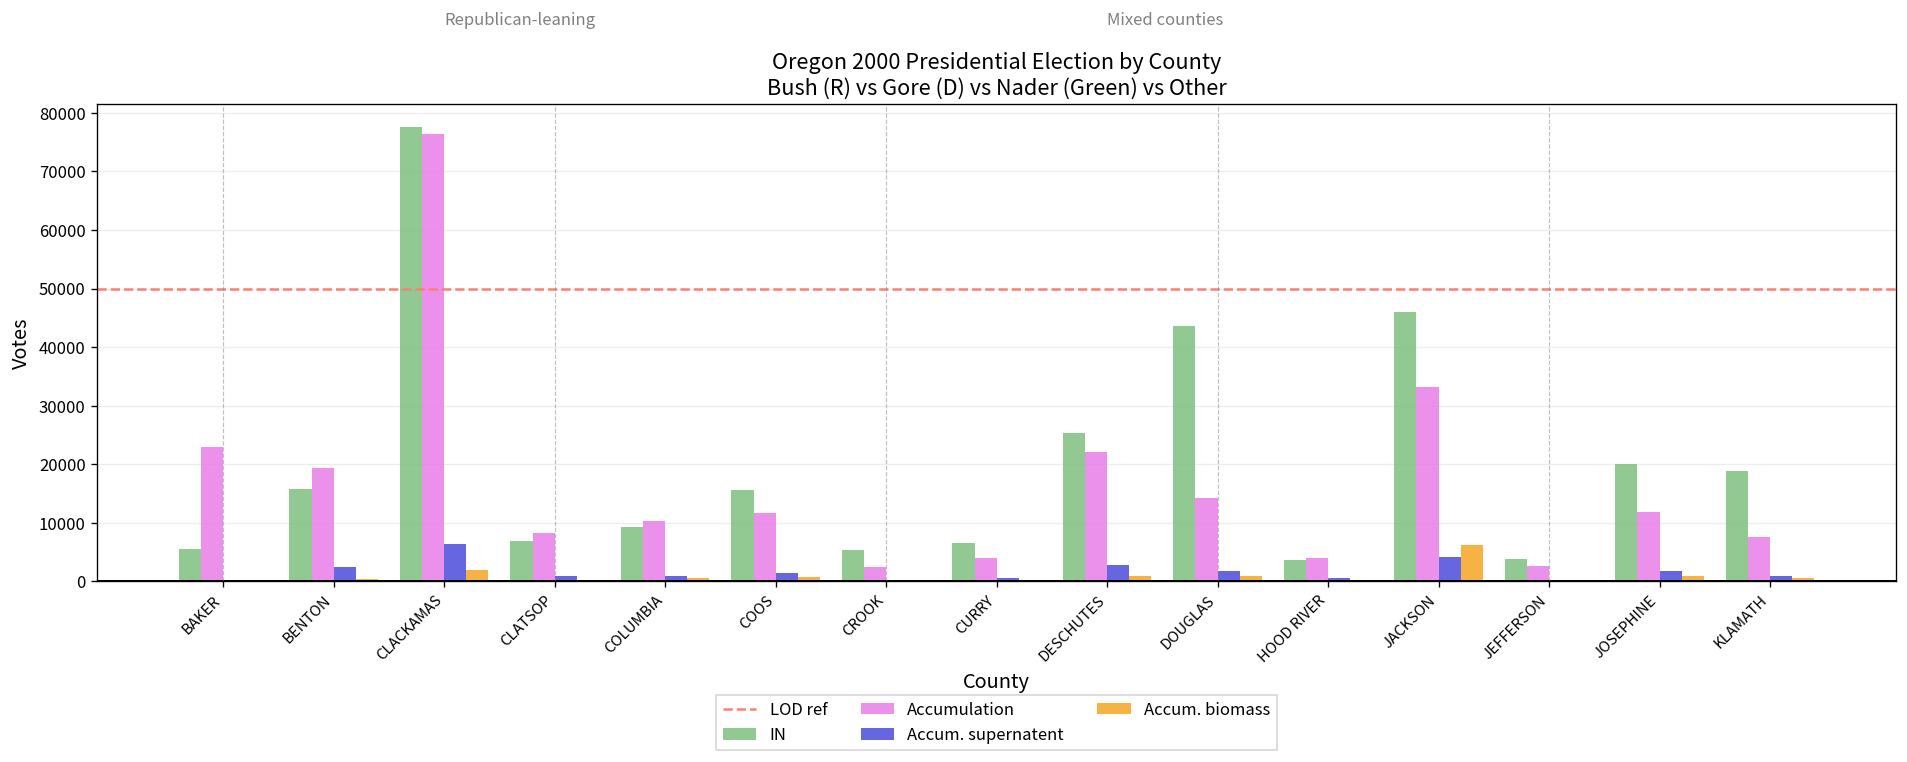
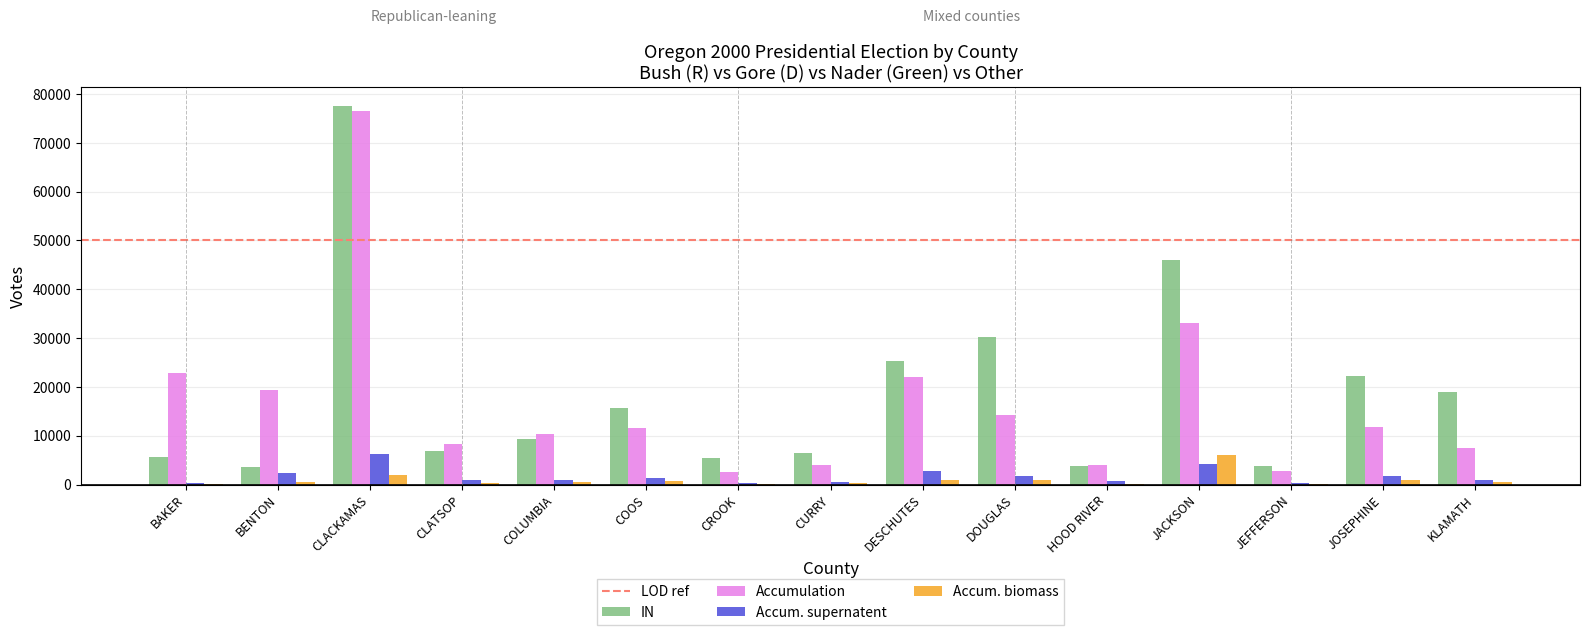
  {
    "IN": {
      "BAKER": 6000,
-     "BENTON": 16000,
+     "BENTON": 4000,
      "CLACKAMAS": 78000,
      "CLATSOP": 7000,
      "COLUMBIA": 9000,
      "COOS": 16000,
      "CROOK": 5000,
      "CURRY": 7000,
      "DESCHUTES": 25000,
-     "DOUGLAS": 44000,
+     "DOUGLAS": 30000,
      "HOOD RIVER": 4000,
      "JACKSON": 46000,
      "JEFFERSON": 4000,
-     "JOSEPHINE": 20000,
+     "JOSEPHINE": 22000,
      "KLAMATH": 19000
    },
    "Accumulation": {
      "BAKER": 23000,
      "BENTON": 19000,
      "CLACKAMAS": 76000,
      "CLATSOP": 8000,
      "COLUMBIA": 10000,
      "COOS": 12000,
      "CROOK": 2000,
      "CURRY": 4000,
      "DESCHUTES": 22000,
      "DOUGLAS": 14000,
      "HOOD RIVER": 4000,
      "JACKSON": 33000,
      "JEFFERSON": 3000,
      "JOSEPHINE": 12000,
      "KLAMATH": 8000
    },
    "Accum. supernatent": {
      "BENTON": 2000,
      "CLACKAMAS": 6000,
      "CLATSOP": 1000,
      "COLUMBIA": 1000,
      "COOS": 1000,
      "CURRY": 1000,
      "DESCHUTES": 3000,
      "DOUGLAS": 2000,
      "HOOD RIVER": 1000,
      "JACKSON": 4000,
      "JOSEPHINE": 2000,
      "KLAMATH": 1000
    },
    "Accum. biomass": {
      "CLACKAMAS": 2000,
      "COLUMBIA": 1000,
      "COOS": 1000,
      "DESCHUTES": 1000,
      "DOUGLAS": 1000,
      "JACKSON": 6000,
      "JOSEPHINE": 1000,
      "KLAMATH": 1000
    }
  }
